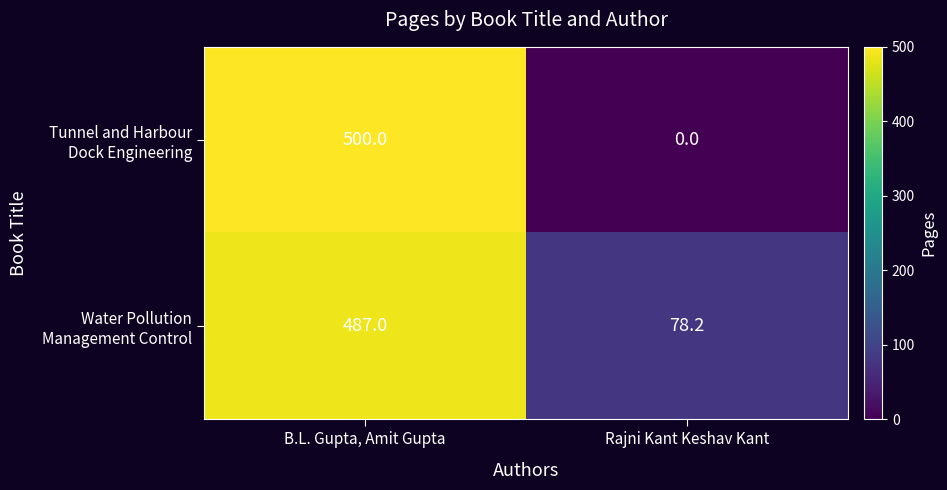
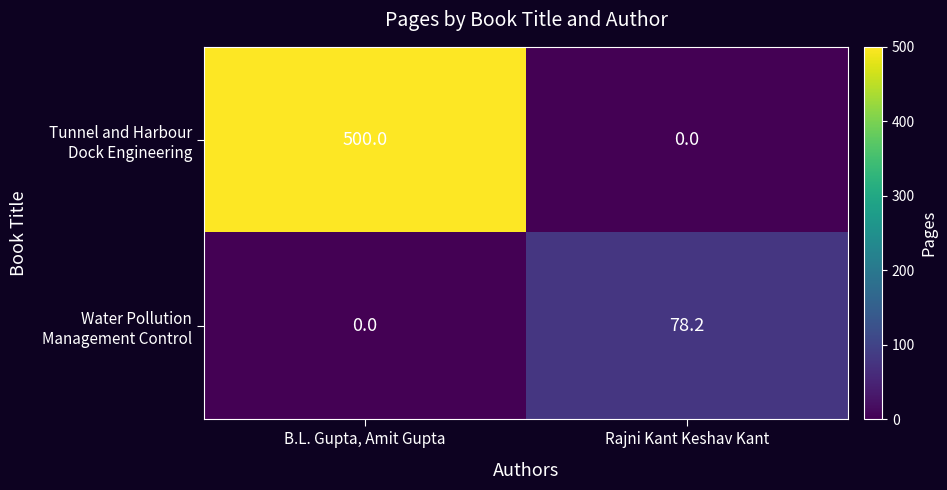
  {
    "Tunnel and Harbour Dock Engineering": {
      "B.L. Gupta, Amit Gupta": 500.0,
      "Rajni Kant Keshav Kant": 0.0
    },
    "Water Pollution Management Control": {
-     "B.L. Gupta, Amit Gupta": 487.0,
+     "B.L. Gupta, Amit Gupta": 0.0,
      "Rajni Kant Keshav Kant": 78.2
    }
  }
